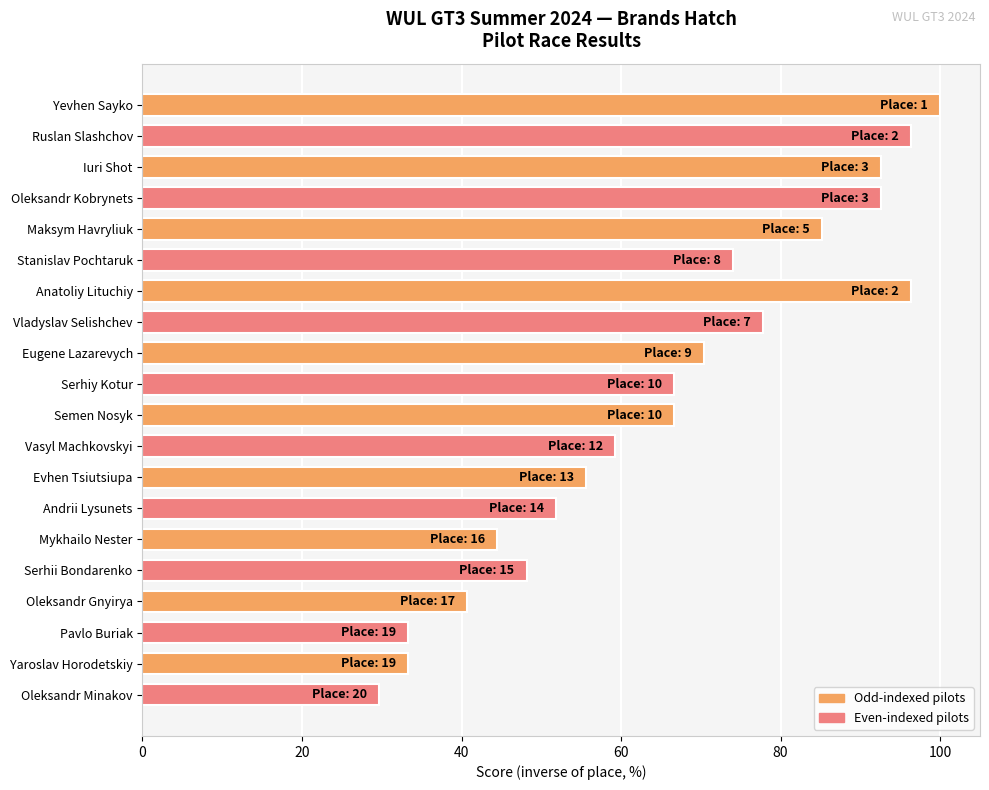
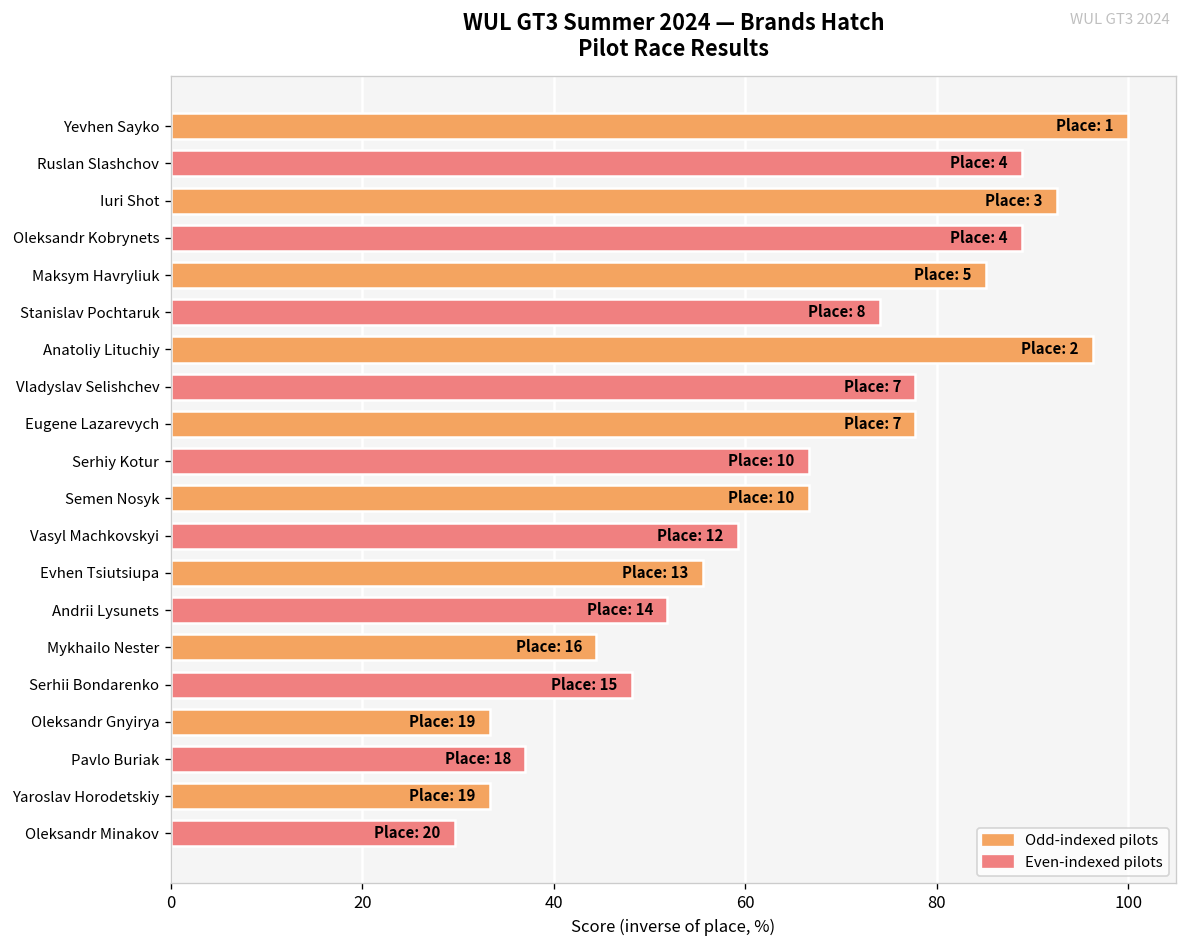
  {
-   "Ruslan Slashchov": 2,
-   "Oleksandr Kobrynets": 3,
-   "Eugene Lazarevych": 9,
-   "Oleksandr Gnyirya": 17,
-   "Pavlo Buriak": 19
+   "Ruslan Slashchov": 4,
+   "Oleksandr Kobrynets": 4,
+   "Eugene Lazarevych": 7,
+   "Oleksandr Gnyirya": 19,
+   "Pavlo Buriak": 18
  }
